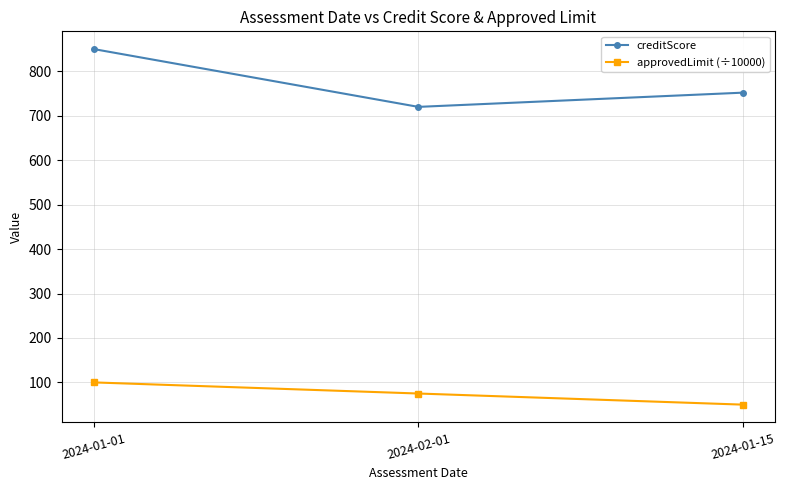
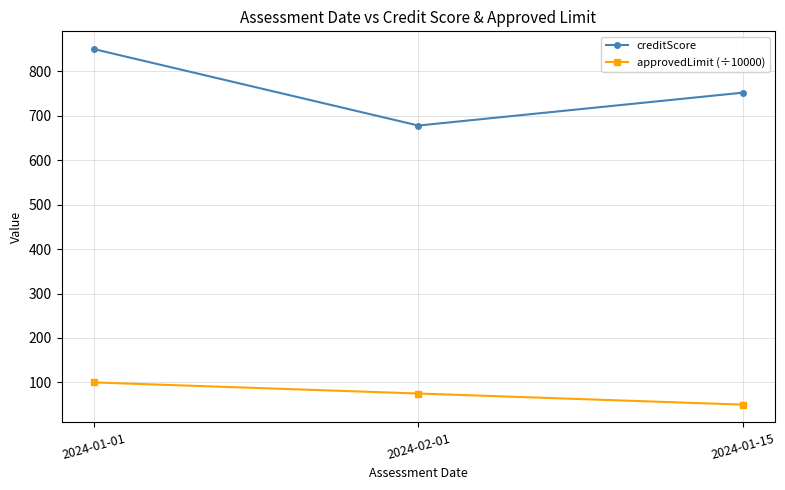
  {
    "creditScore": {
      "2024-01-01": 850,
-     "2024-02-01": 720,
+     "2024-02-01": 680,
      "2024-01-15": 750
    },
    "approvedLimit (÷10000)": {
      "2024-01-01": 100,
      "2024-02-01": 80,
      "2024-01-15": 50
    }
  }
